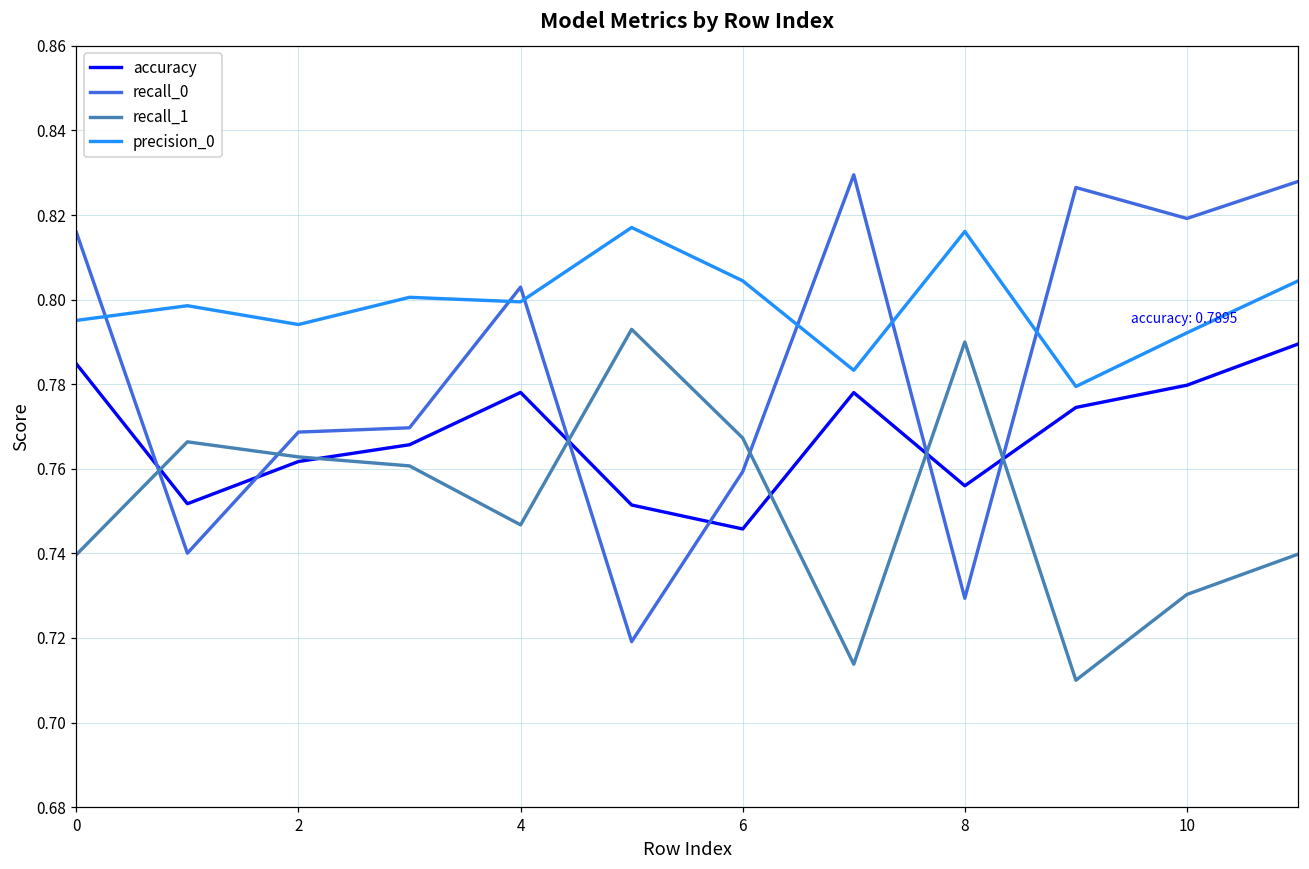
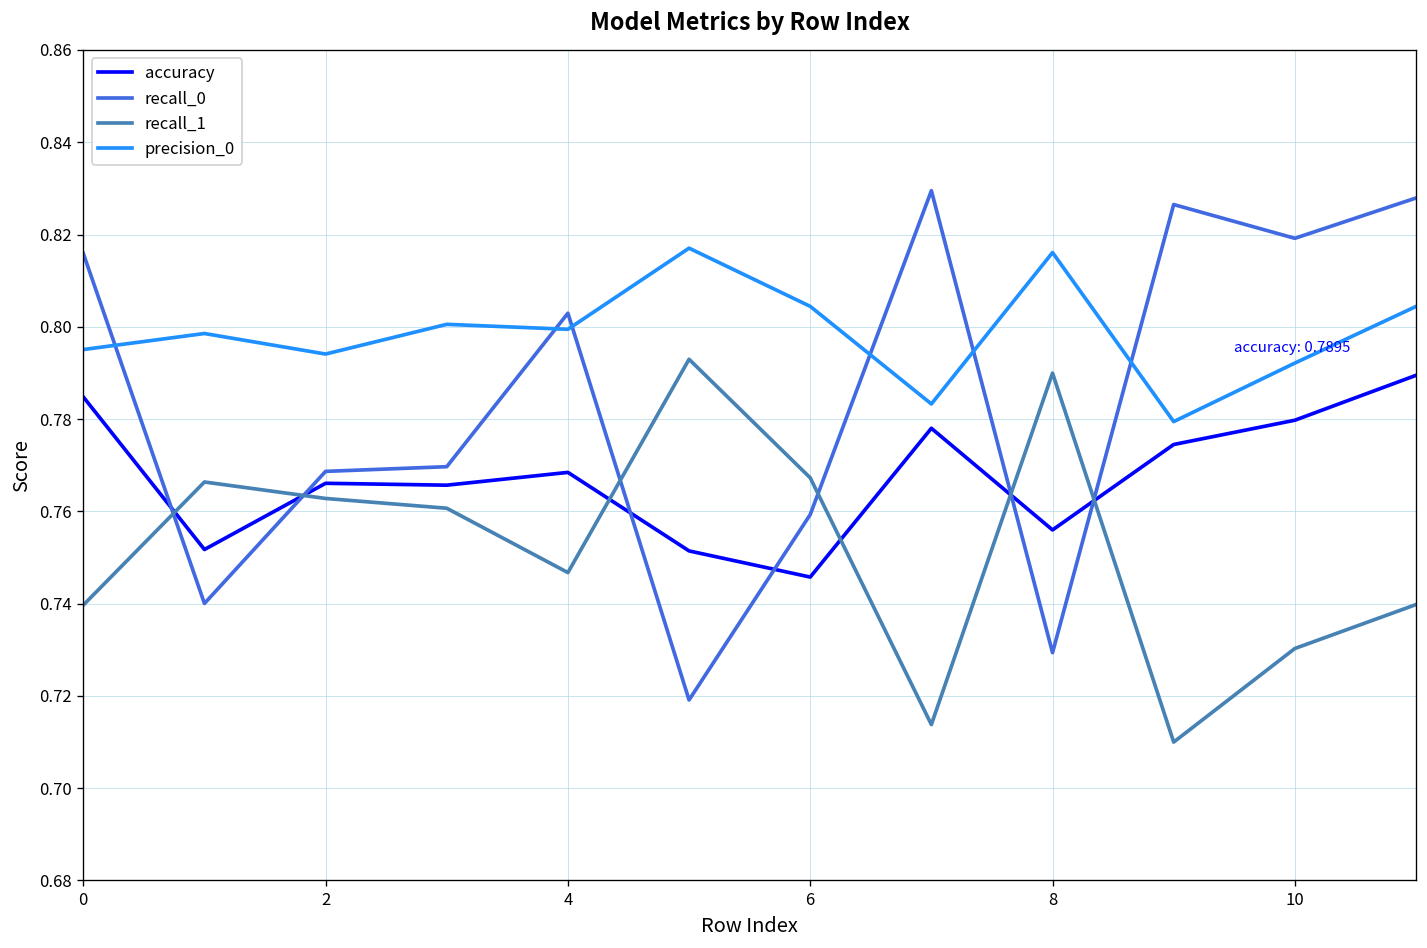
  {
    "accuracy": {
      "0": 0.785,
-     "2": 0.762,
-     "4": 0.778,
+     "2": 0.766,
+     "4": 0.768,
      "6": 0.746,
      "8": 0.756,
      "10": 0.780
    },
    "precision_0": {
      "0": 0.795,
      "2": 0.794,
      "4": 0.799,
      "6": 0.804,
      "8": 0.816
    }
  }
